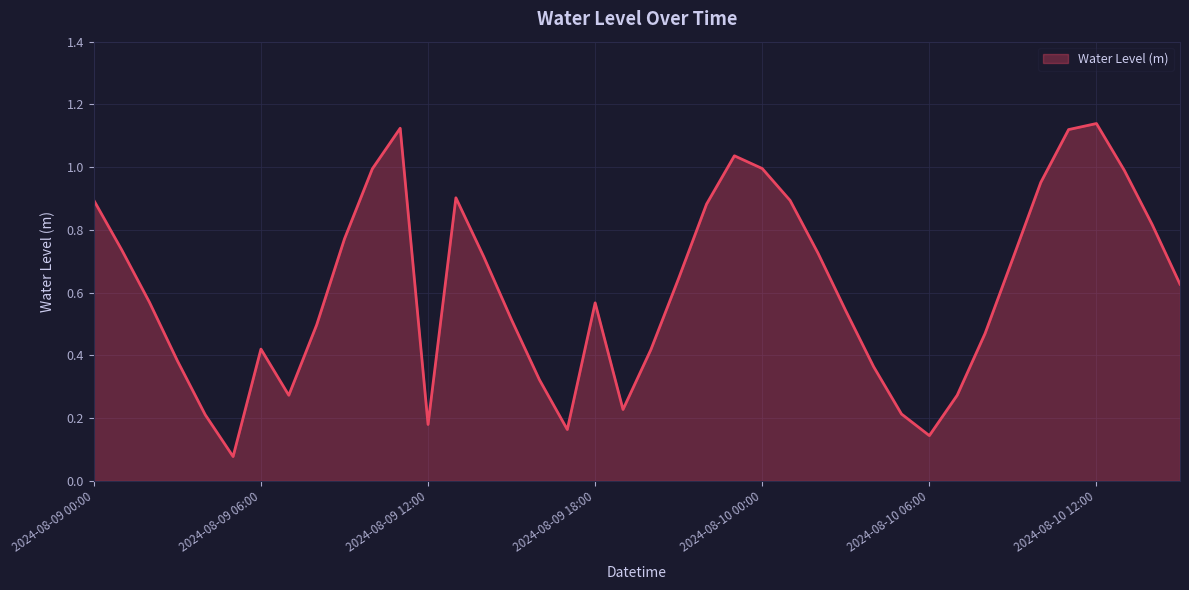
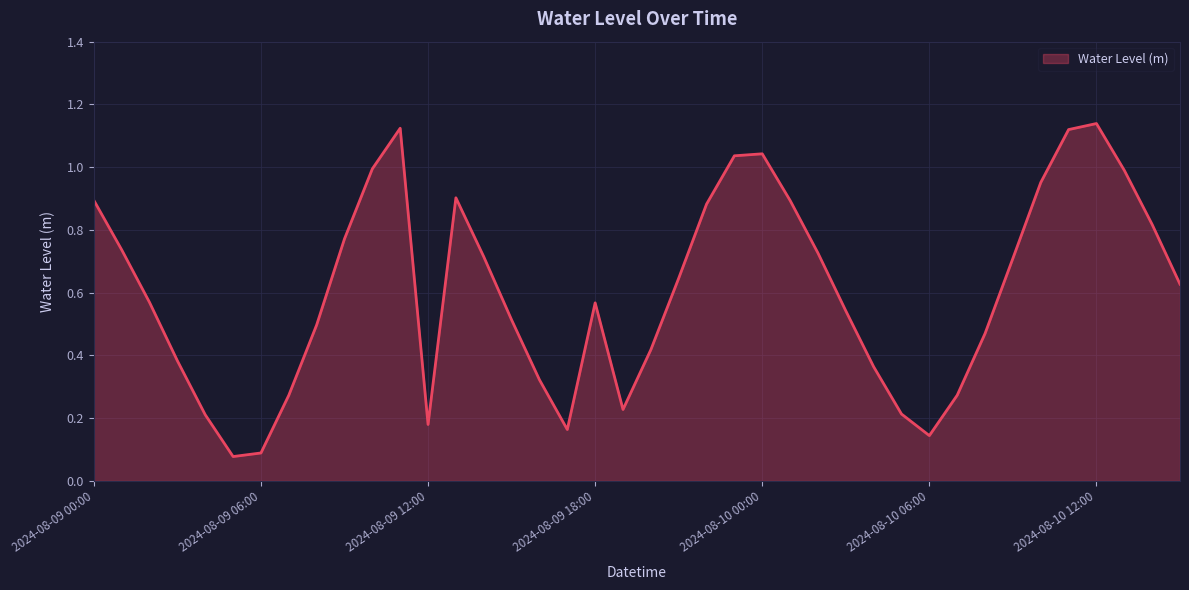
  {
    "2024-08-09 00:00": 0.89,
-   "2024-08-09 06:00": 0.42,
+   "2024-08-09 06:00": 0.09,
    "2024-08-09 12:00": 0.18,
    "2024-08-09 18:00": 0.57,
-   "2024-08-10 00:00": 1.00,
+   "2024-08-10 00:00": 1.04,
    "2024-08-10 06:00": 0.14,
    "2024-08-10 12:00": 1.14
  }
